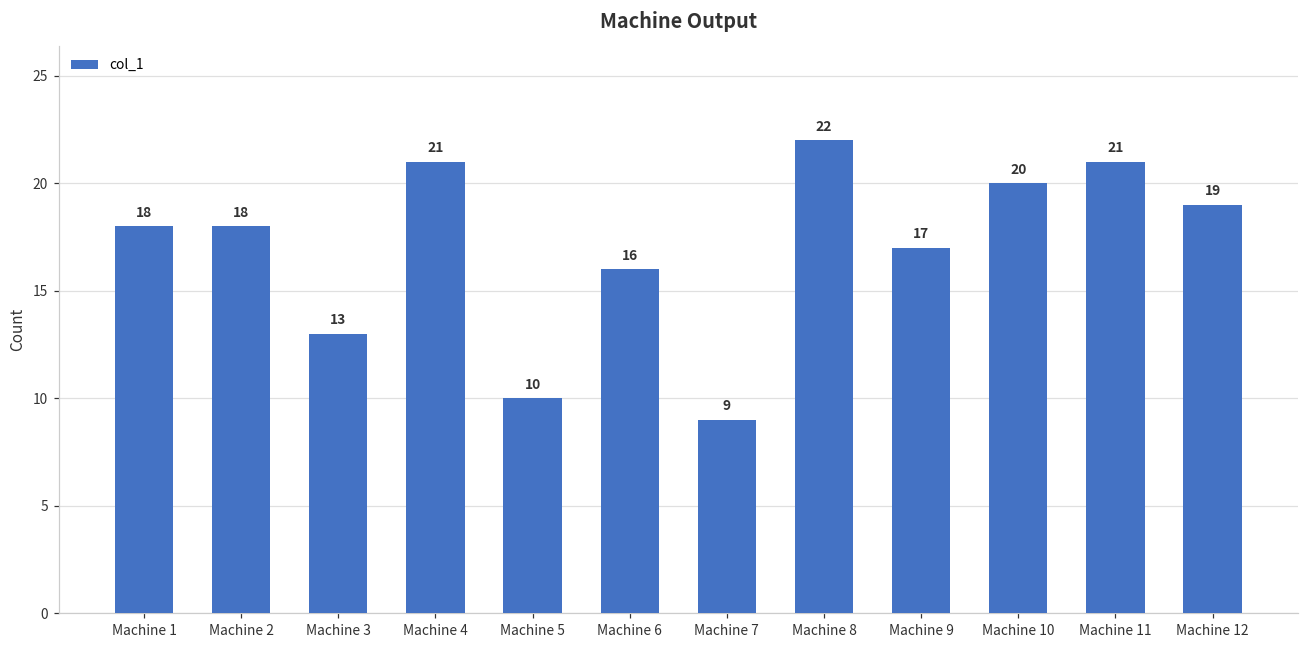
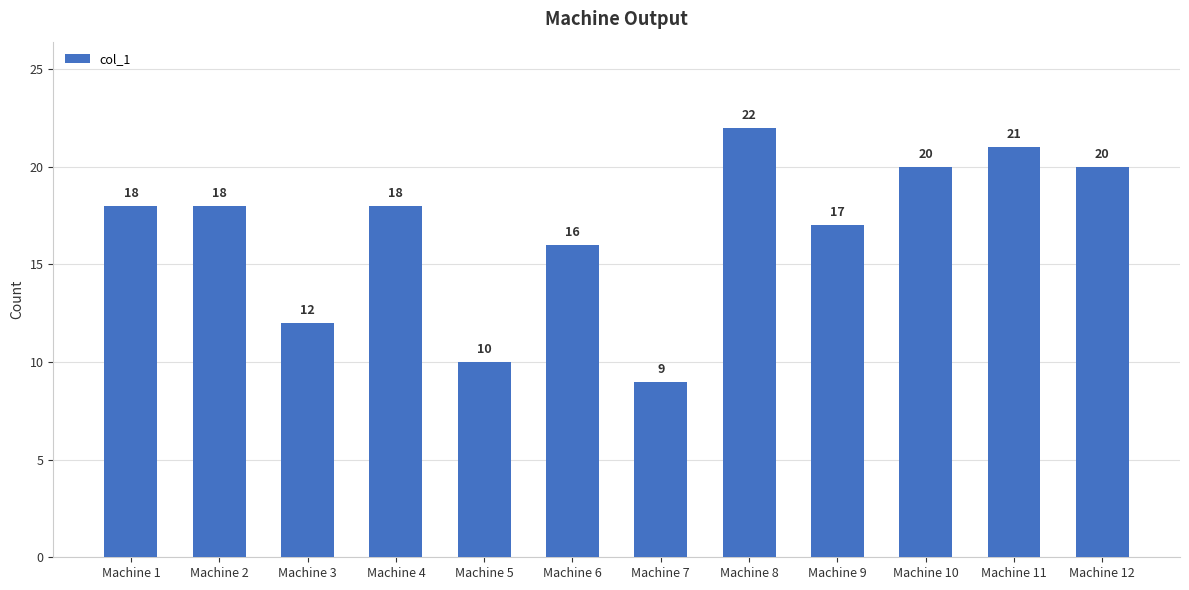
  {
    "Machine 1": 18,
    "Machine 2": 18,
-   "Machine 3": 13,
-   "Machine 4": 21,
+   "Machine 3": 12,
+   "Machine 4": 18,
    "Machine 5": 10,
    "Machine 6": 16,
    "Machine 7": 9,
    "Machine 8": 22,
    "Machine 9": 17,
    "Machine 10": 20,
    "Machine 11": 21,
-   "Machine 12": 19
+   "Machine 12": 20
  }
